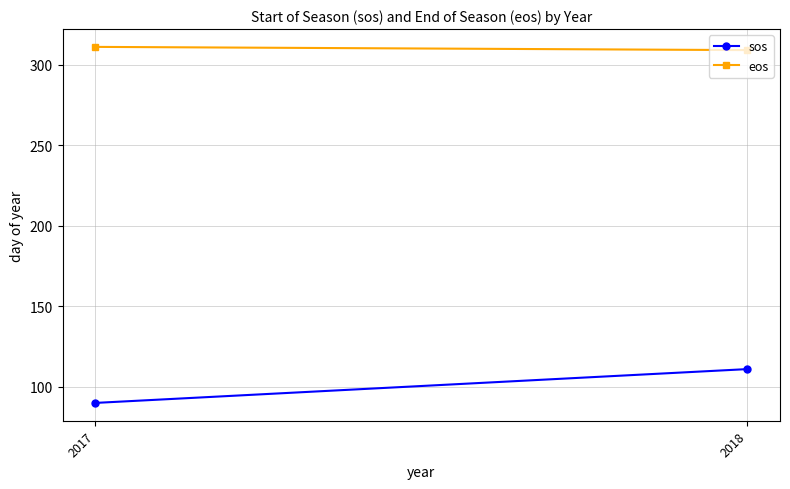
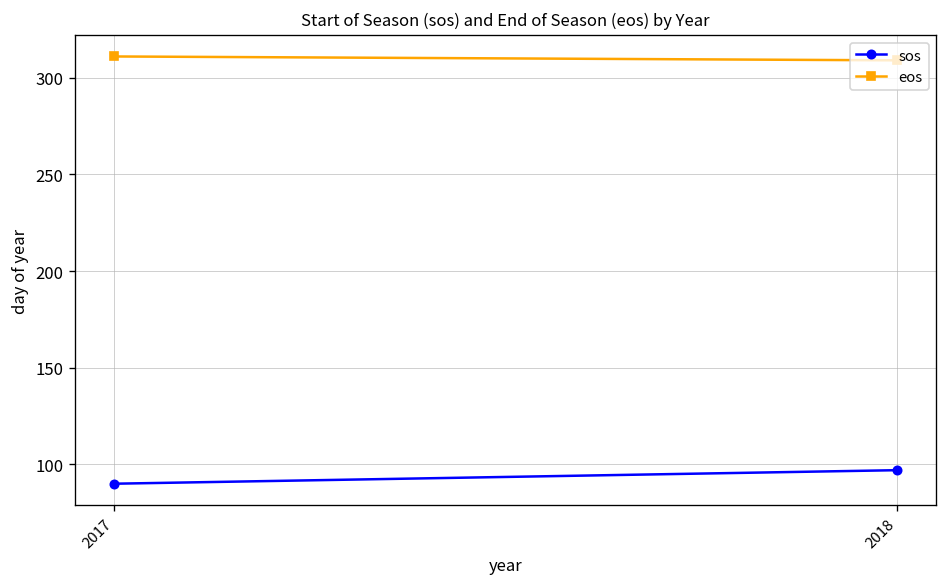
  {
    "sos": {
      "2017": 90,
-     "2018": 111
+     "2018": 97
    },
    "eos": {
      "2017": 311
    }
  }
